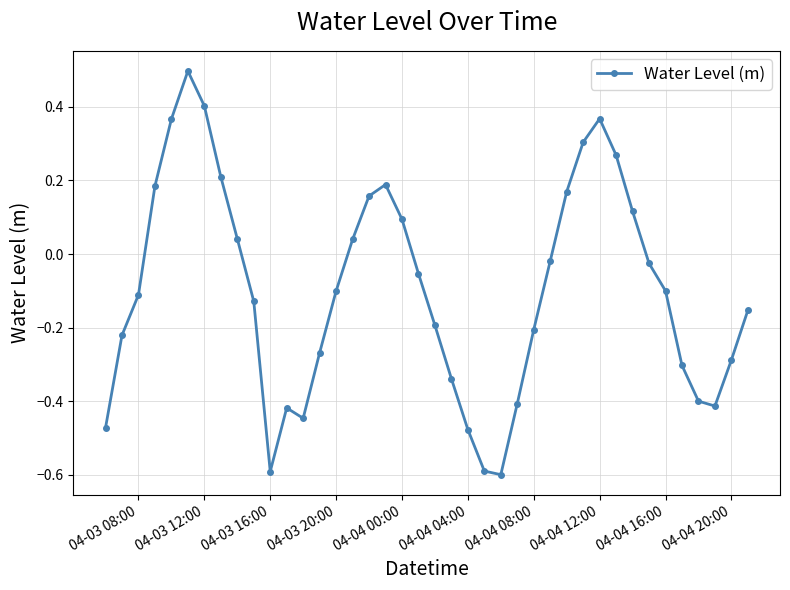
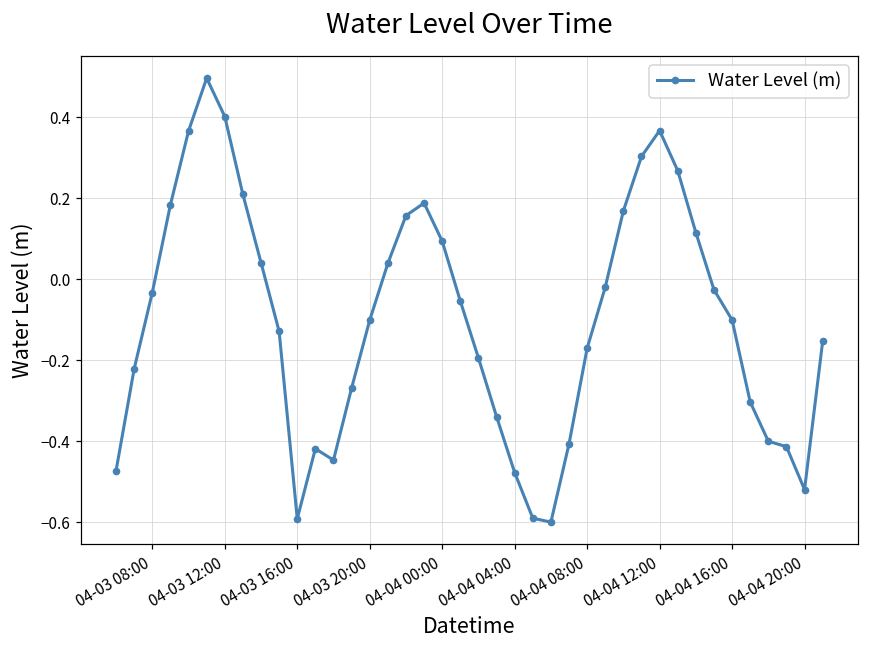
  {
-   "04-03 08:00": -0.11,
+   "04-03 08:00": -0.03,
    "04-03 12:00": 0.40,
    "04-03 16:00": -0.59,
    "04-03 20:00": -0.10,
    "04-04 00:00": 0.09,
    "04-04 04:00": -0.48,
-   "04-04 08:00": -0.21,
+   "04-04 08:00": -0.17,
    "04-04 12:00": 0.37,
    "04-04 16:00": -0.10,
-   "04-04 20:00": -0.29
+   "04-04 20:00": -0.52
  }
